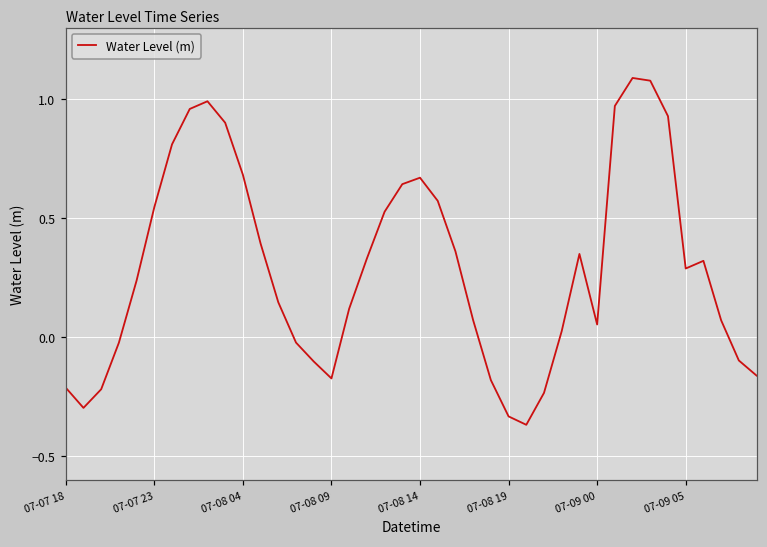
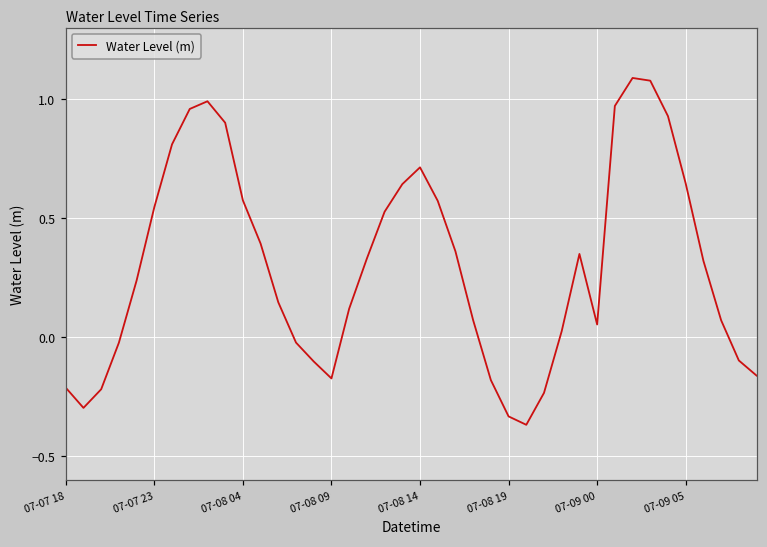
  {
    "07-07 18": -0.21,
    "07-07 23": 0.55,
-   "07-08 04": 0.68,
+   "07-08 04": 0.57,
    "07-08 09": -0.17,
-   "07-08 14": 0.67,
+   "07-08 14": 0.71,
    "07-08 19": -0.33,
    "07-09 00": 0.05,
-   "07-09 05": 0.29
+   "07-09 05": 0.65
  }
